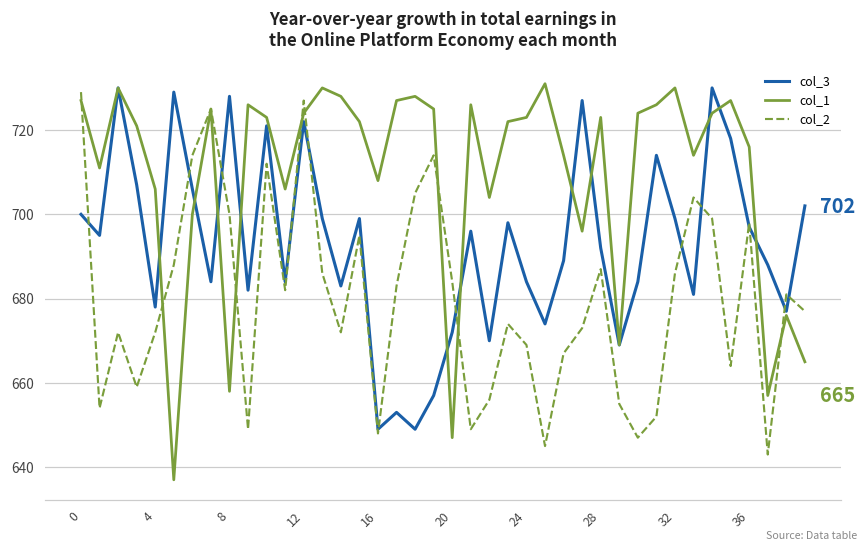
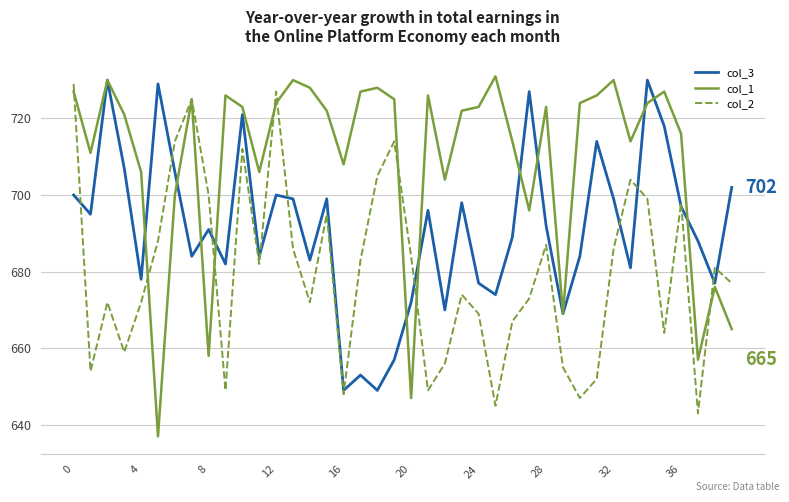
  {
    "col_3": {
      "0": 700,
      "4": 678,
-     "8": 728,
-     "12": 722,
+     "8": 691,
+     "12": 700,
      "16": 649,
      "20": 672,
-     "24": 684,
+     "24": 677,
      "28": 692,
      "32": 699,
      "36": 697
    }
  }
